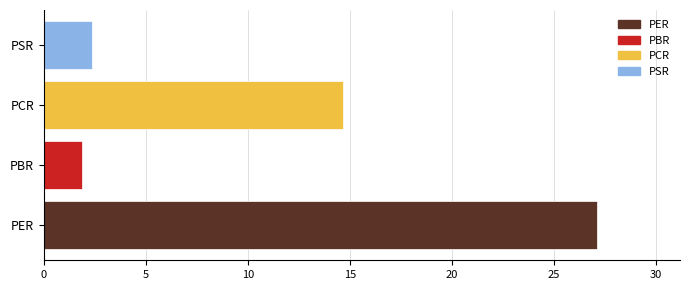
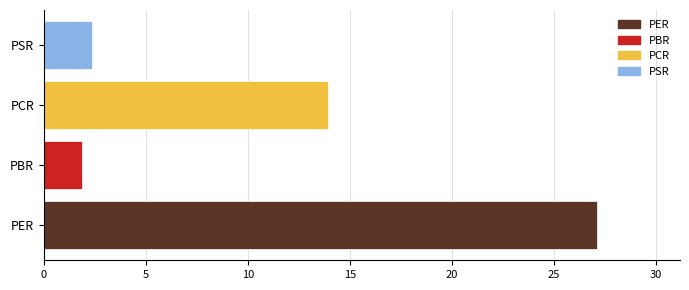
  {
    "PSR": 2.4,
-   "PCR": 14.6,
+   "PCR": 13.9,
    "PBR": 1.9,
    "PER": 27.1
  }
